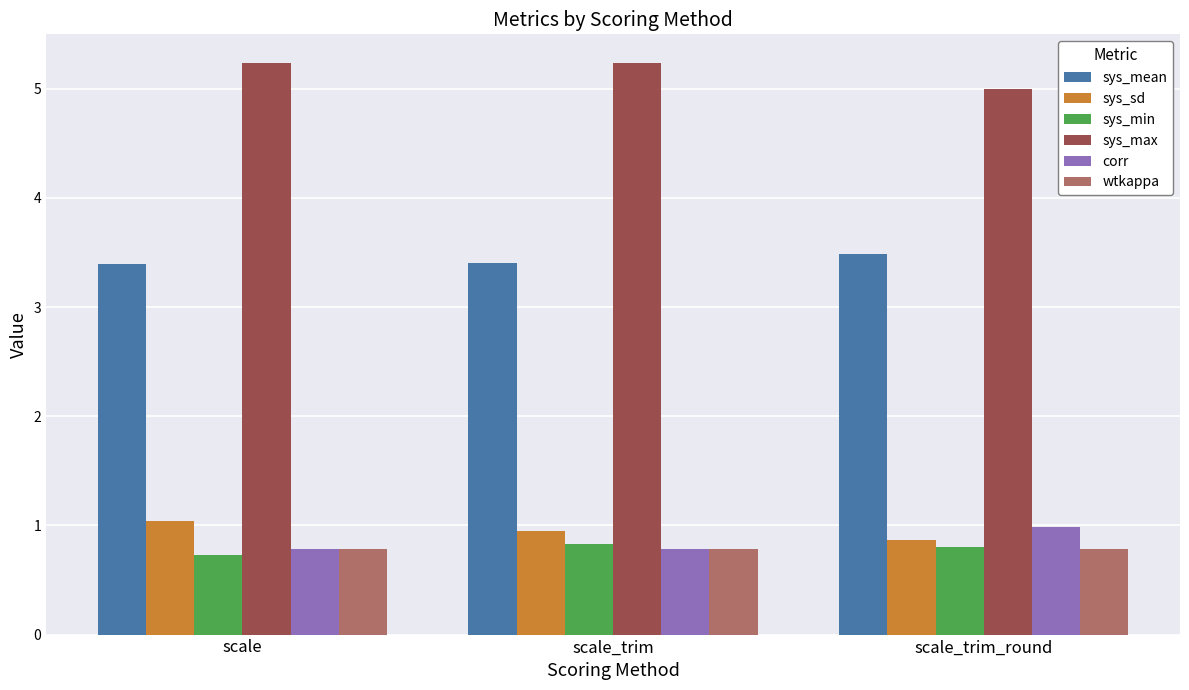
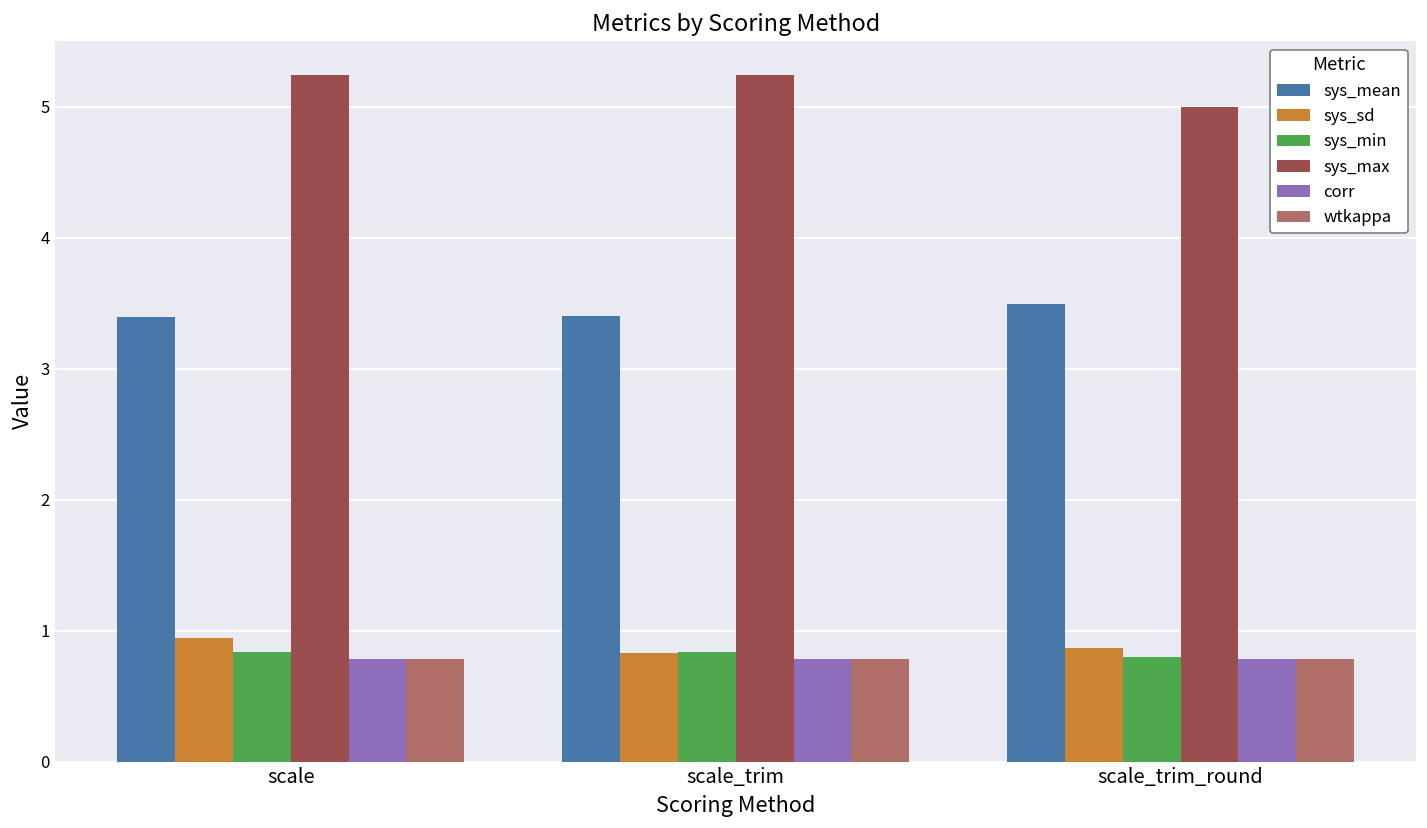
  {
    "sys_mean": {
      "scale": 3.39,
      "scale_trim": 3.40,
      "scale_trim_round": 3.49
    },
    "sys_sd": {
-     "scale": 1.04,
-     "scale_trim": 0.95,
+     "scale": 0.95,
+     "scale_trim": 0.83,
      "scale_trim_round": 0.87
    },
    "sys_min": {
-     "scale": 0.73,
+     "scale": 0.83,
      "scale_trim": 0.83,
      "scale_trim_round": 0.80
    },
    "corr": {
      "scale": 0.78,
      "scale_trim": 0.78,
-     "scale_trim_round": 0.98
+     "scale_trim_round": 0.78
    }
  }
